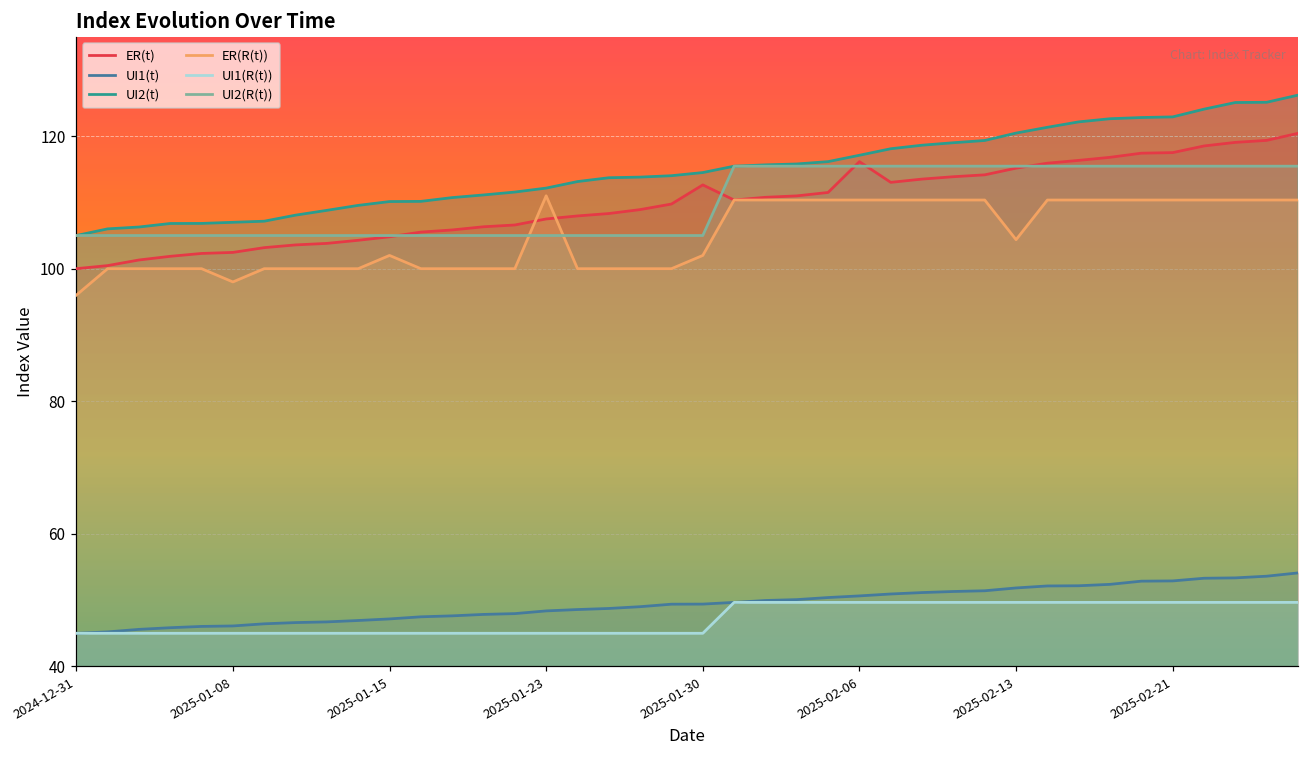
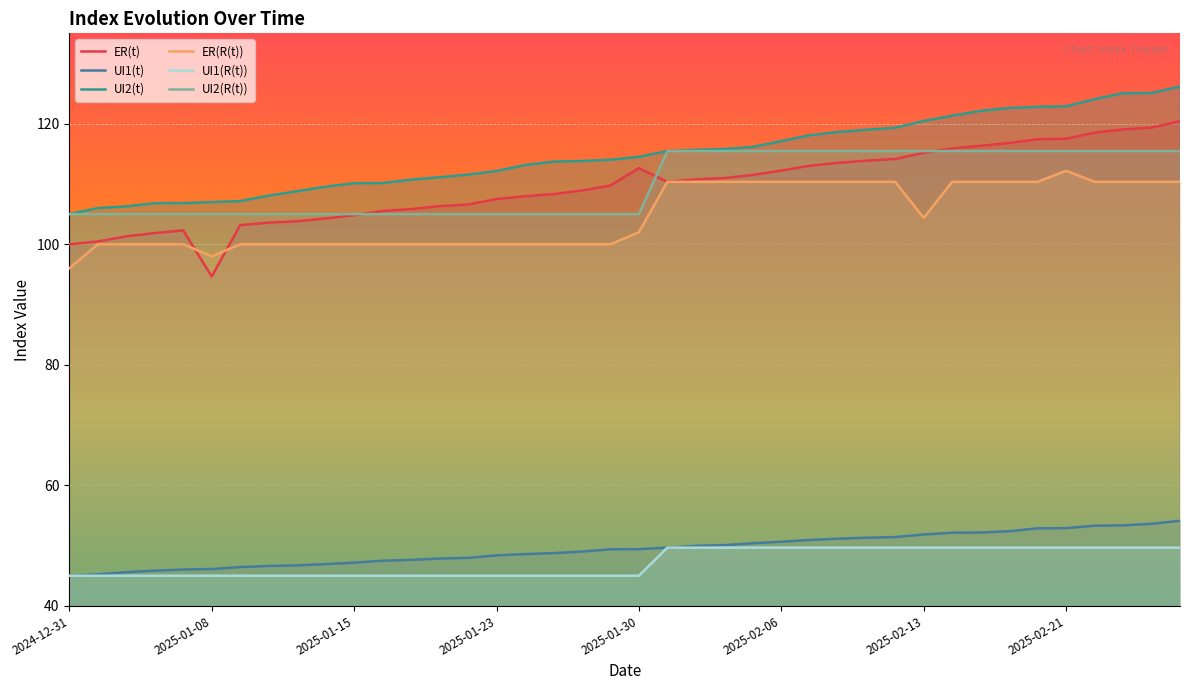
  {
    "ER(t)": {
      "2024-12-31": 100,
-     "2025-01-08": 102,
+     "2025-01-08": 95,
      "2025-01-23": 108,
      "2025-01-30": 113,
-     "2025-02-06": 116,
+     "2025-02-06": 112,
      "2025-02-21": 118
    },
    "ER(R(t))": {
      "2024-12-31": 96,
      "2025-01-08": 98,
-     "2025-01-15": 102,
-     "2025-01-23": 111,
+     "2025-01-15": 100,
+     "2025-01-23": 100,
      "2025-01-30": 102,
      "2025-02-06": 110,
      "2025-02-13": 104,
-     "2025-02-21": 110
+     "2025-02-21": 112
    },
    "UI1(R(t))": {
      "2025-01-08": 45,
      "2025-01-15": 45,
      "2025-01-23": 45,
      "2025-01-30": 45,
      "2025-02-06": 50,
      "2025-02-13": 50,
      "2025-02-21": 50
    },
    "UI2(R(t))": {
      "2025-01-08": 105,
      "2025-01-23": 105,
      "2025-01-30": 105,
      "2025-02-06": 115,
      "2025-02-21": 115
    }
  }
